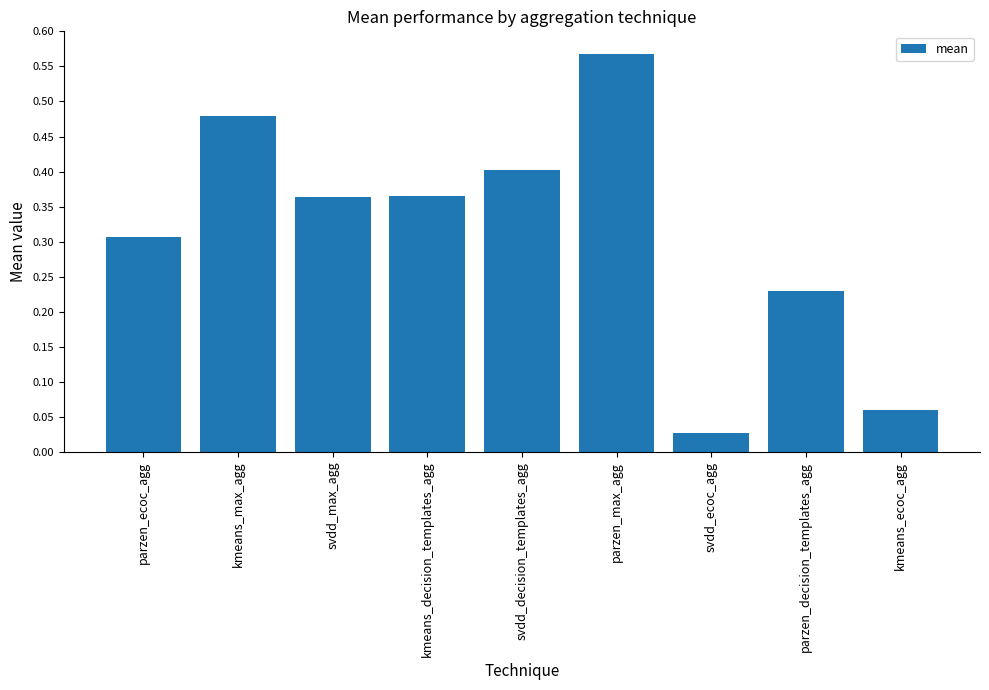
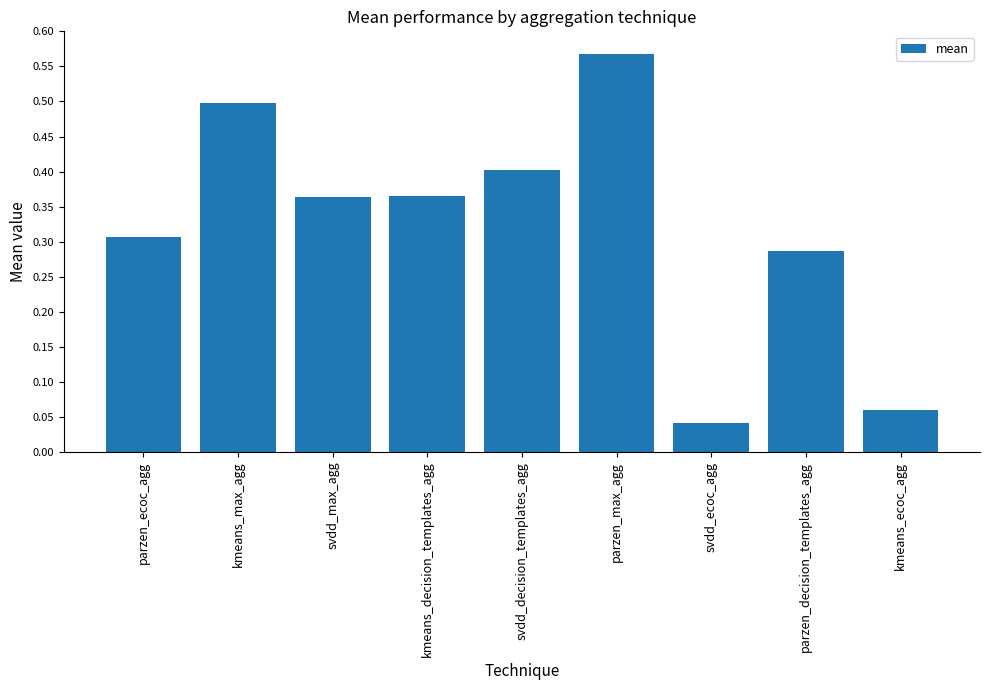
  {
    "parzen_ecoc_agg": 0.31,
-   "kmeans_max_agg": 0.48,
+   "kmeans_max_agg": 0.50,
    "svdd_max_agg": 0.36,
    "kmeans_decision_templates_agg": 0.37,
    "svdd_decision_templates_agg": 0.40,
    "parzen_max_agg": 0.57,
-   "svdd_ecoc_agg": 0.03,
-   "parzen_decision_templates_agg": 0.23,
+   "svdd_ecoc_agg": 0.04,
+   "parzen_decision_templates_agg": 0.29,
    "kmeans_ecoc_agg": 0.06
  }
